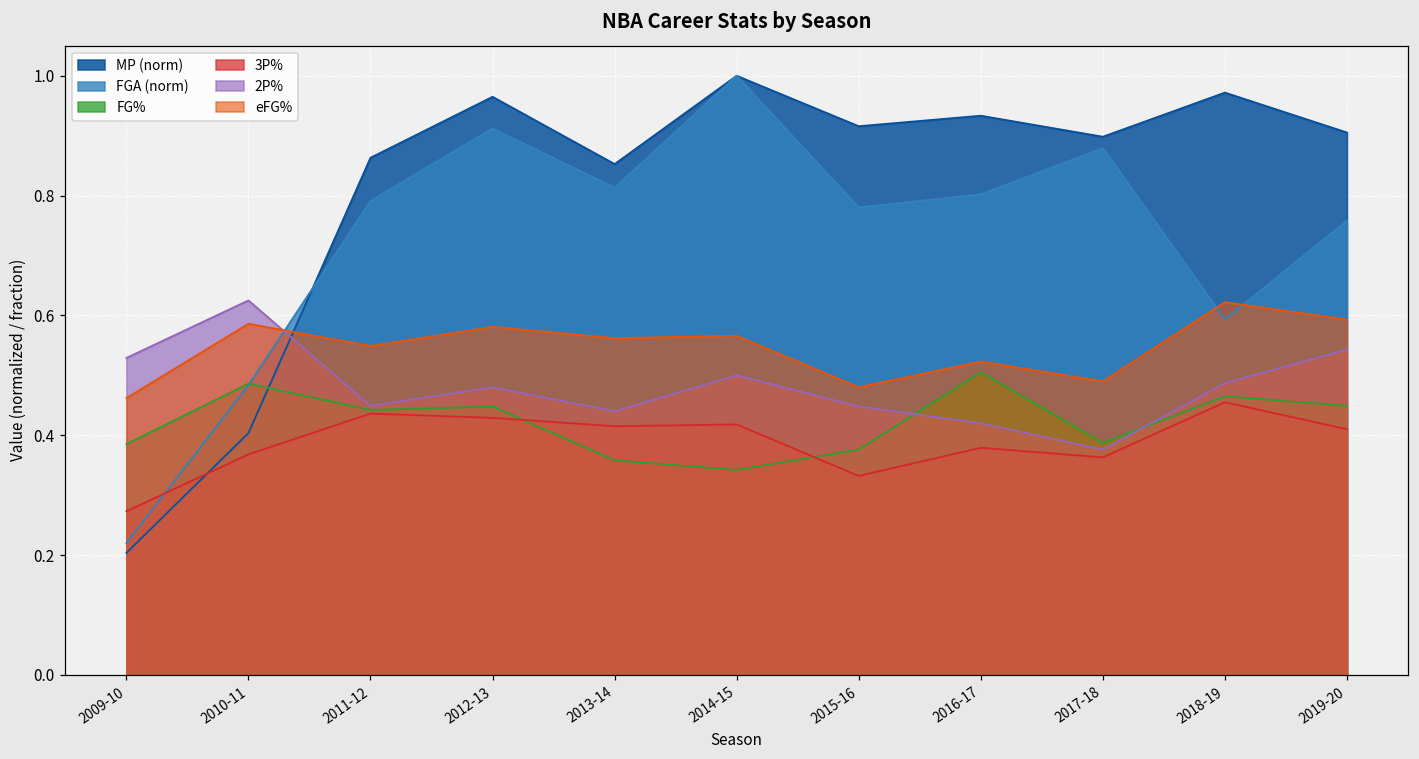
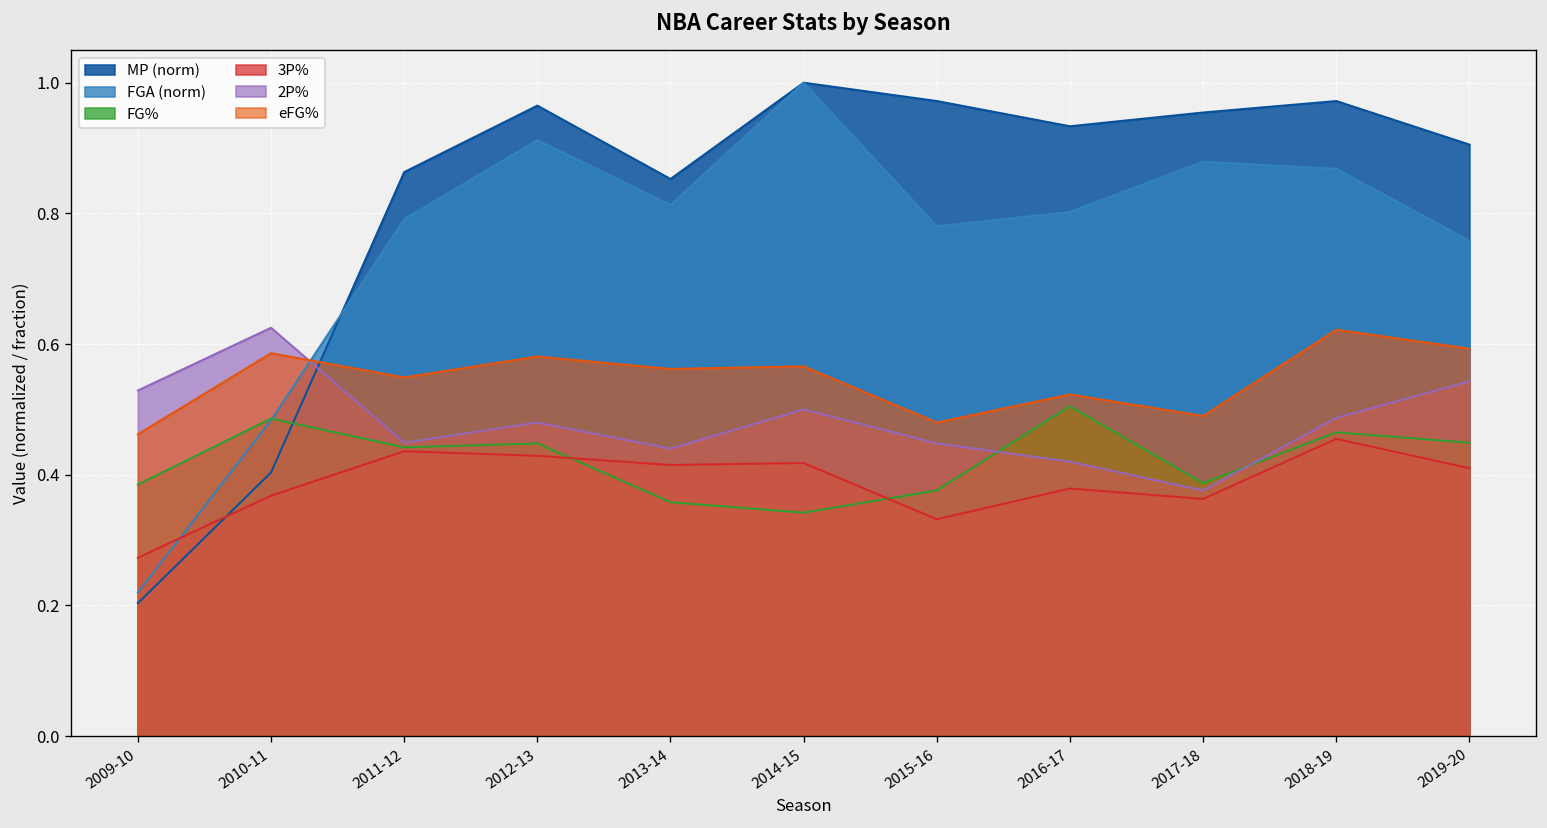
  {
    "MP (norm)": {
      "2009-10": 0.20,
      "2010-11": 0.40,
      "2011-12": 0.86,
      "2012-13": 0.96,
      "2013-14": 0.85,
-     "2015-16": 0.92,
+     "2015-16": 0.97,
      "2016-17": 0.93,
-     "2017-18": 0.90,
+     "2017-18": 0.95,
      "2018-19": 0.97,
      "2019-20": 0.91
    },
    "FGA (norm)": {
      "2009-10": 0.22,
      "2011-12": 0.79,
      "2012-13": 0.91,
      "2013-14": 0.81,
      "2015-16": 0.78,
      "2016-17": 0.80,
      "2017-18": 0.88,
-     "2018-19": 0.59,
+     "2018-19": 0.87,
      "2019-20": 0.76
    },
    "FG%": {
      "2009-10": 0.39,
      "2011-12": 0.44,
      "2012-13": 0.45,
      "2013-14": 0.36,
      "2014-15": 0.34,
      "2015-16": 0.38,
      "2016-17": 0.51,
      "2017-18": 0.39,
      "2018-19": 0.47,
      "2019-20": 0.45
    },
    "2P%": {
      "2009-10": 0.53,
      "2010-11": 0.63,
      "2011-12": 0.45,
      "2012-13": 0.48,
      "2013-14": 0.44,
      "2014-15": 0.50,
      "2015-16": 0.45,
      "2016-17": 0.42,
      "2017-18": 0.38,
      "2018-19": 0.49,
      "2019-20": 0.54
    }
  }
